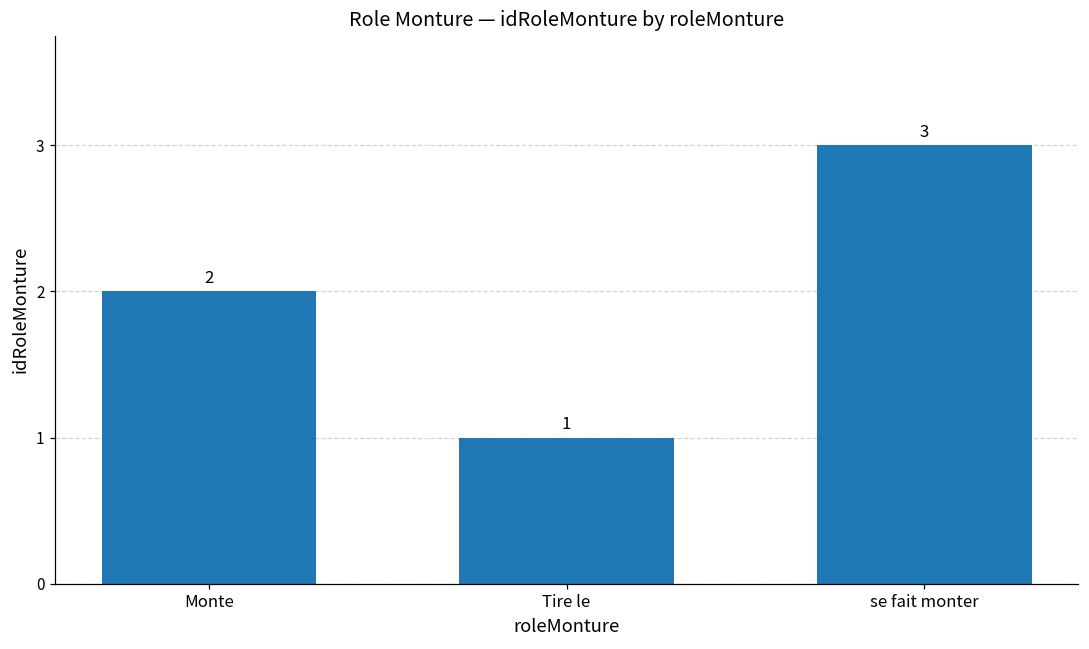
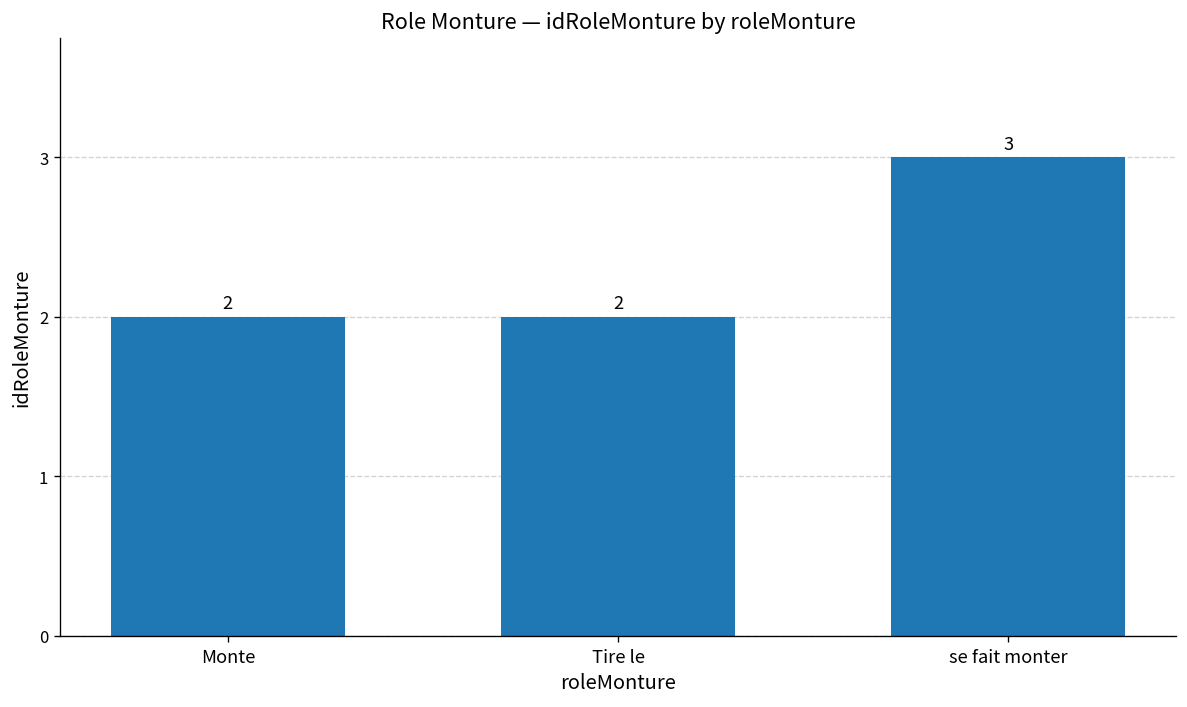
  {
    "Monte": 2,
-   "Tire le": 1,
+   "Tire le": 2,
    "se fait monter": 3
  }
